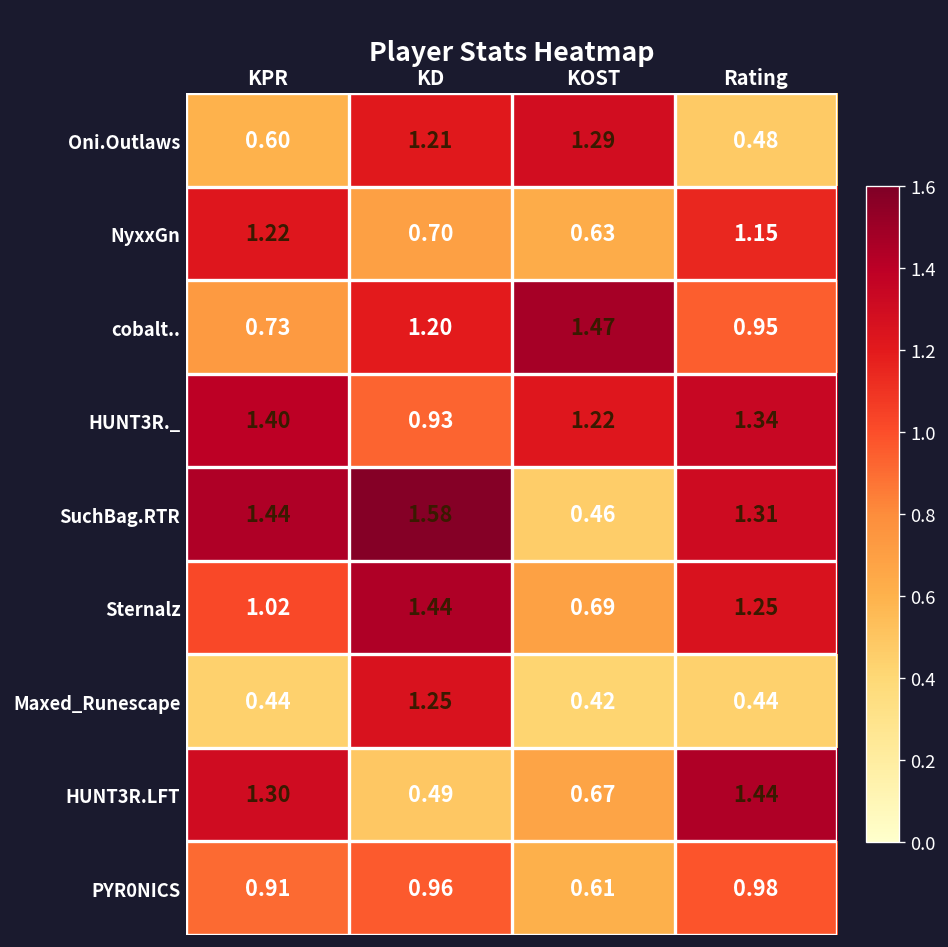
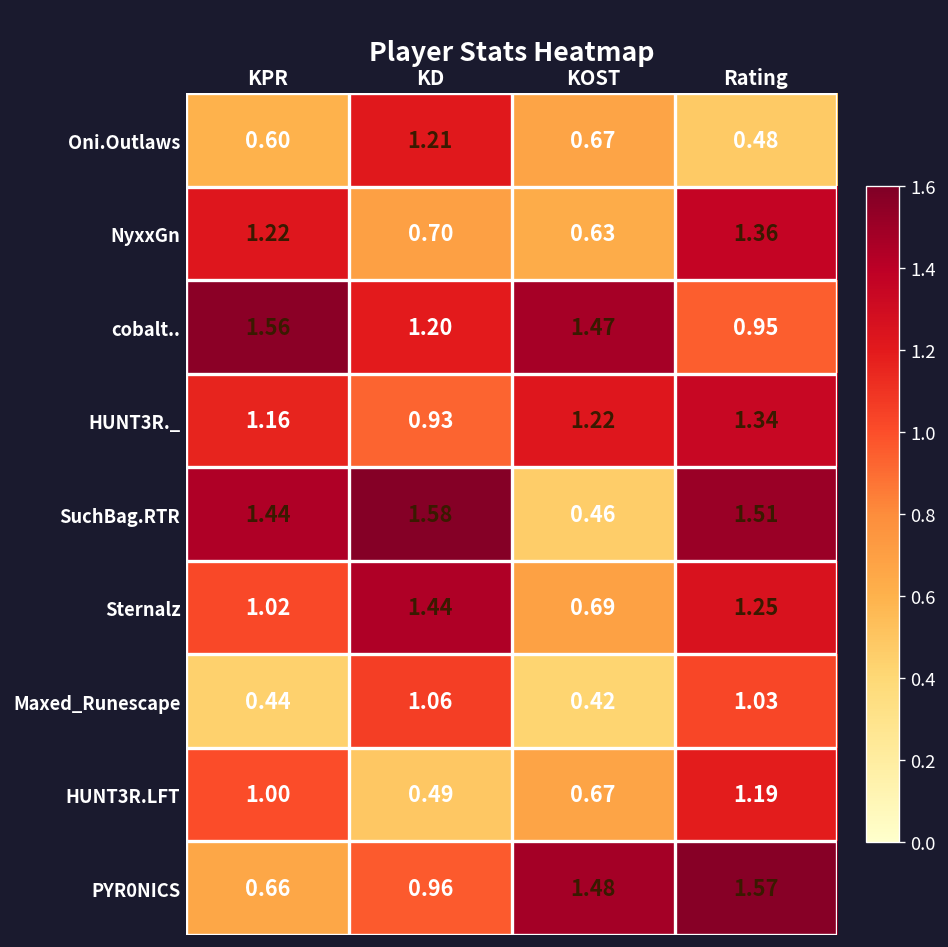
  {
    "Oni.Outlaws": {
      "KPR": 0.60,
      "KD": 1.21,
-     "KOST": 1.29,
+     "KOST": 0.67,
      "Rating": 0.48
    },
    "NyxxGn": {
      "KPR": 1.22,
      "KD": 0.70,
      "KOST": 0.63,
-     "Rating": 1.15
+     "Rating": 1.36
    },
    "cobalt..": {
-     "KPR": 0.73,
+     "KPR": 1.56,
      "KD": 1.20,
      "KOST": 1.47,
      "Rating": 0.95
    },
    "HUNT3R._": {
-     "KPR": 1.40,
+     "KPR": 1.16,
      "KD": 0.93,
      "KOST": 1.22,
      "Rating": 1.34
    },
    "SuchBag.RTR": {
      "KPR": 1.44,
      "KD": 1.58,
      "KOST": 0.46,
-     "Rating": 1.31
+     "Rating": 1.51
    },
    "Sternalz": {
      "KPR": 1.02,
      "KD": 1.44,
      "KOST": 0.69,
      "Rating": 1.25
    },
    "Maxed_Runescape": {
      "KPR": 0.44,
-     "KD": 1.25,
+     "KD": 1.06,
      "KOST": 0.42,
-     "Rating": 0.44
+     "Rating": 1.03
    },
    "HUNT3R.LFT": {
-     "KPR": 1.30,
+     "KPR": 1.00,
      "KD": 0.49,
      "KOST": 0.67,
-     "Rating": 1.44
+     "Rating": 1.19
    },
    "PYR0NICS": {
-     "KPR": 0.91,
+     "KPR": 0.66,
      "KD": 0.96,
-     "KOST": 0.61,
-     "Rating": 0.98
+     "KOST": 1.48,
+     "Rating": 1.57
    }
  }
